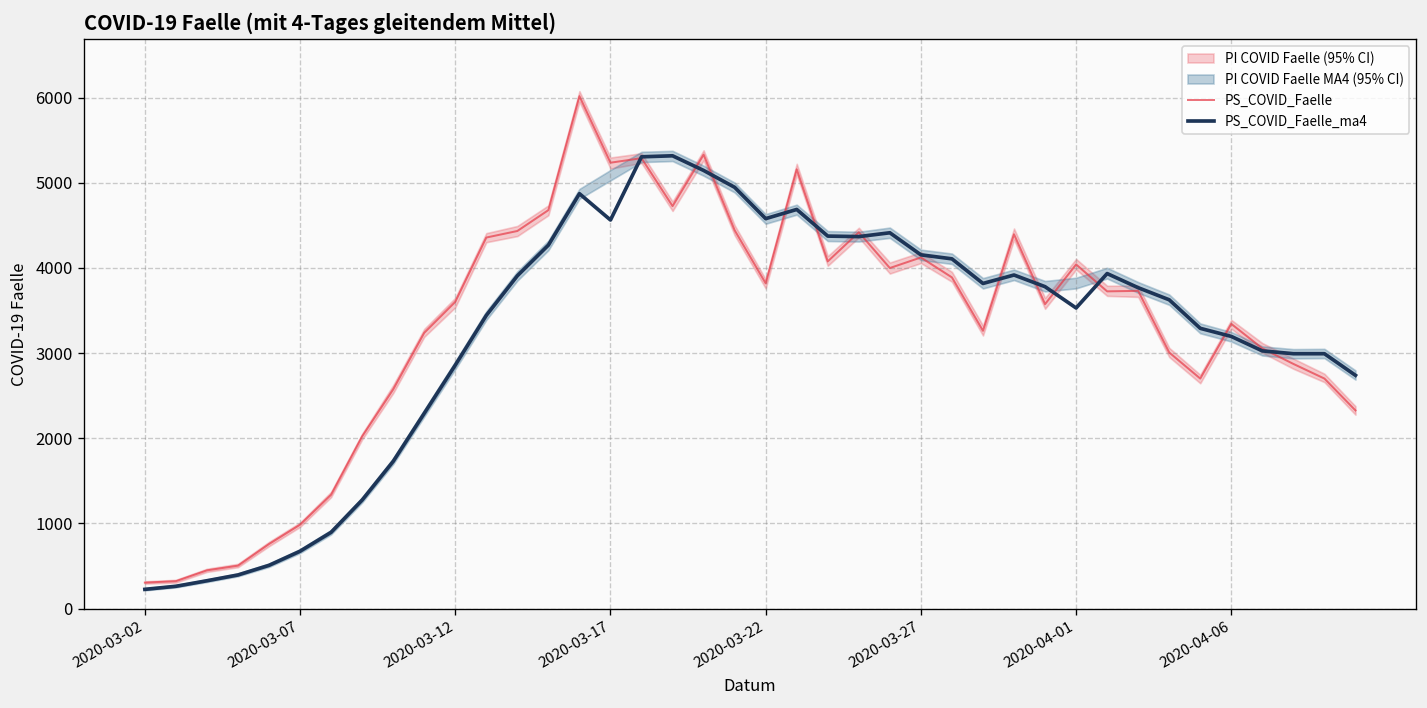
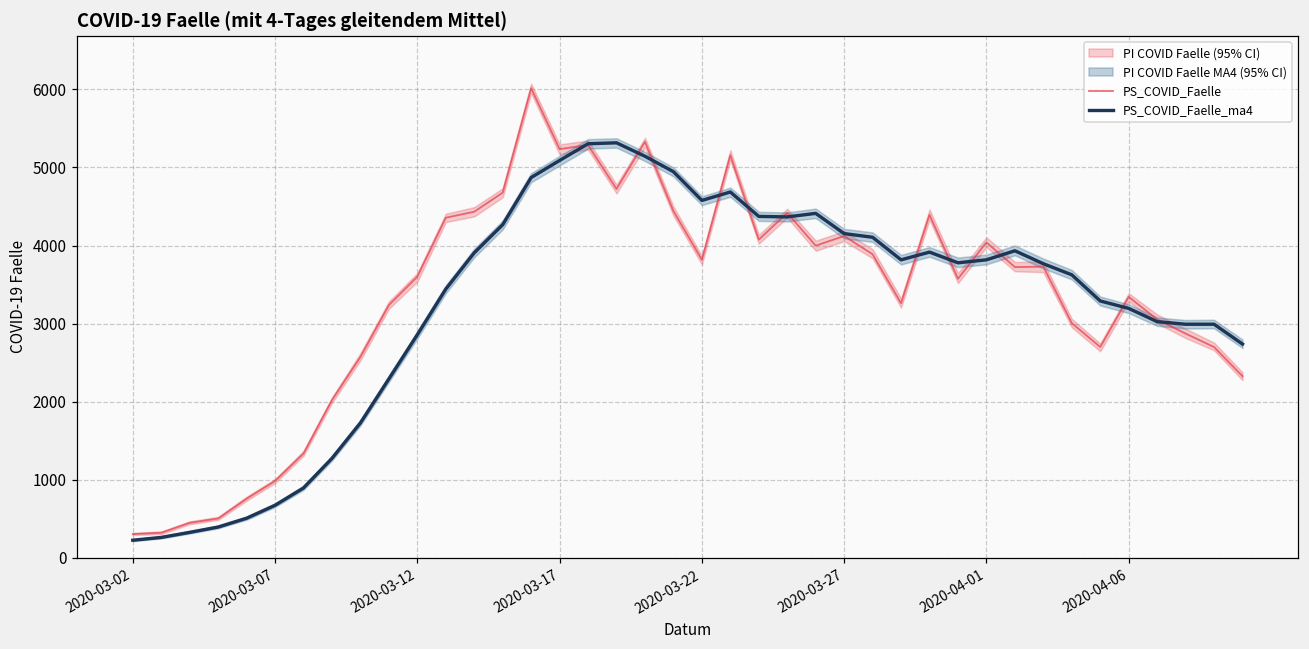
  {
    "PS_COVID_Faelle_ma4": {
      "2020-03-12": 2900,
-     "2020-03-17": 4600,
+     "2020-03-17": 5100,
      "2020-03-22": 4600,
-     "2020-04-01": 3500,
+     "2020-04-01": 3800,
      "2020-04-06": 3200
    }
  }
